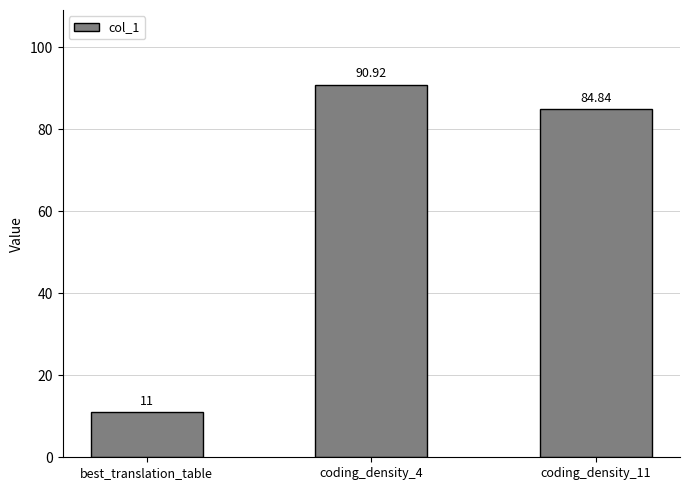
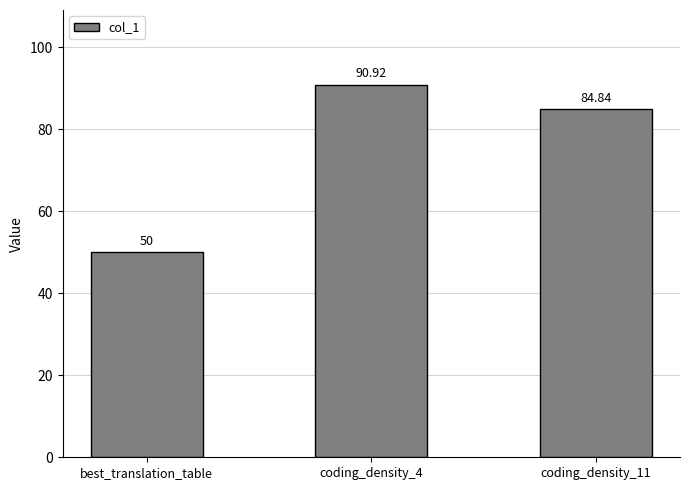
  {
-   "best_translation_table": 11,
+   "best_translation_table": 50,
    "coding_density_4": 90.92,
    "coding_density_11": 84.84
  }
